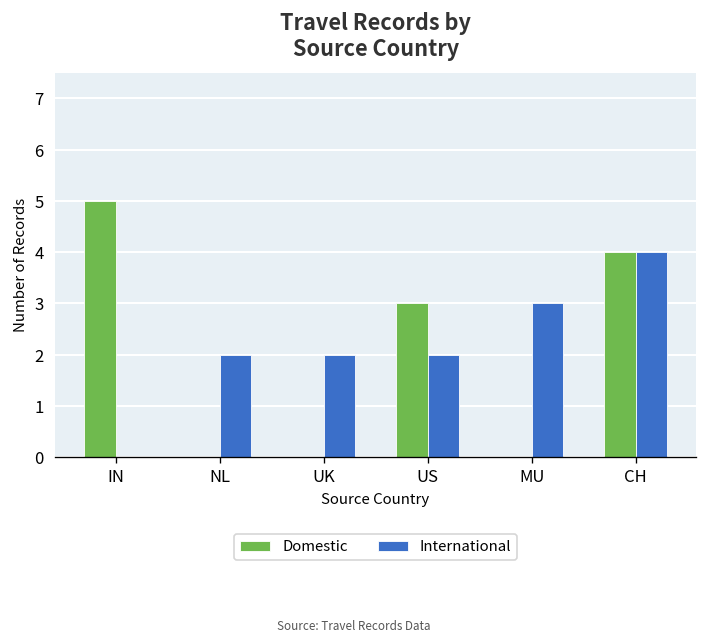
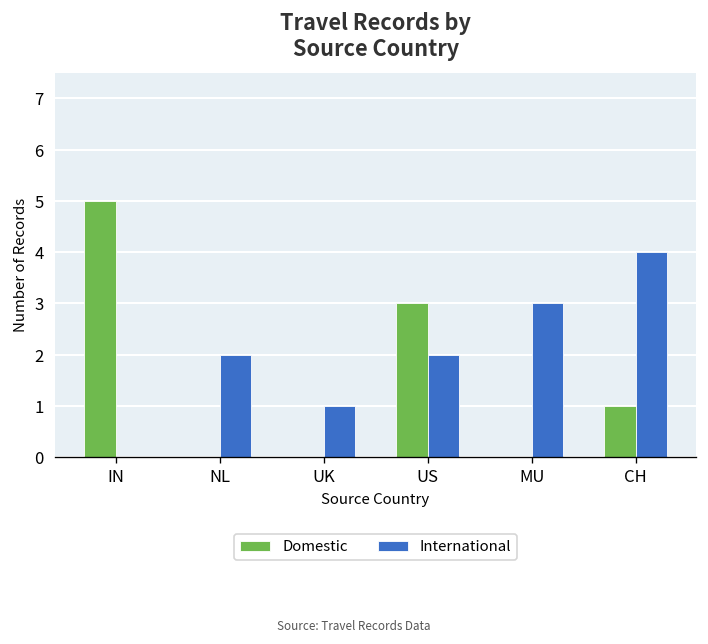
  {
    "Domestic": {
      "IN": 5,
      "NL": 0,
      "UK": 0,
      "US": 3,
      "MU": 0,
-     "CH": 4
+     "CH": 1
    },
    "International": {
      "IN": 0,
      "NL": 2,
-     "UK": 2,
+     "UK": 1,
      "US": 2,
      "MU": 3,
      "CH": 4
    }
  }
